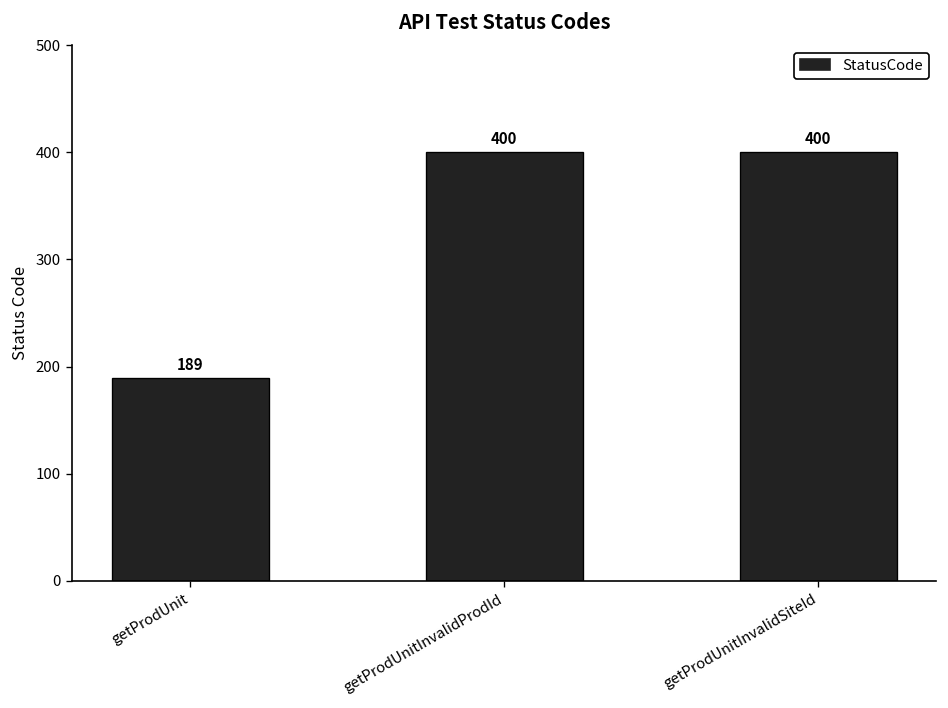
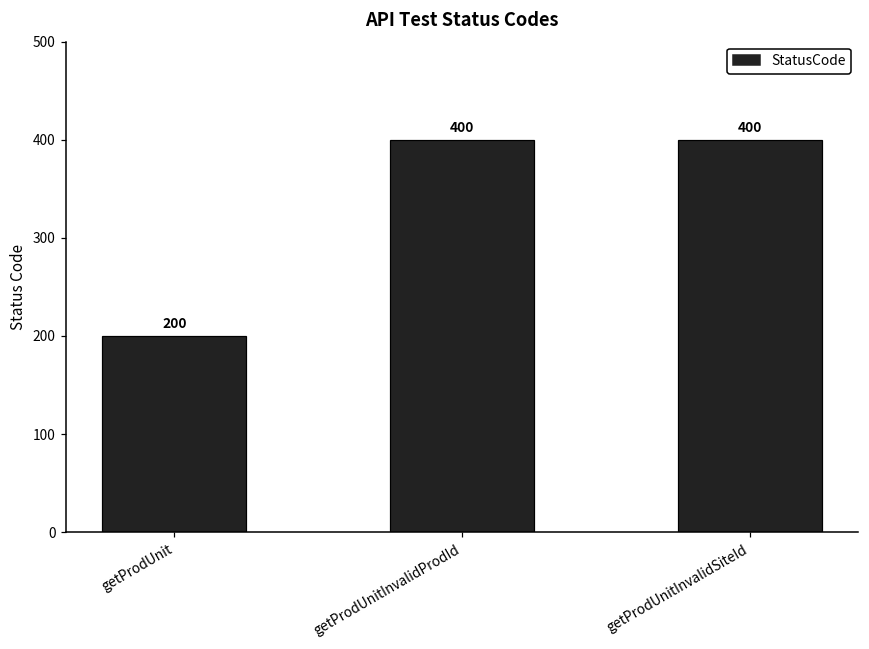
  {
-   "getProdUnit": 189,
+   "getProdUnit": 200,
    "getProdUnitInvalidProdId": 400,
    "getProdUnitInvalidSiteId": 400
  }
